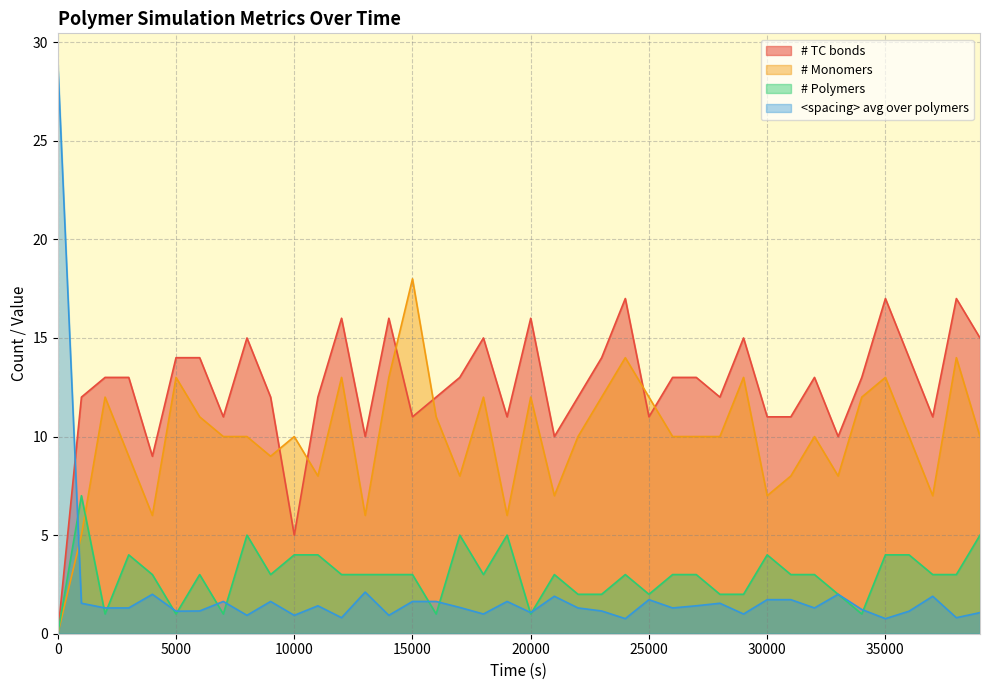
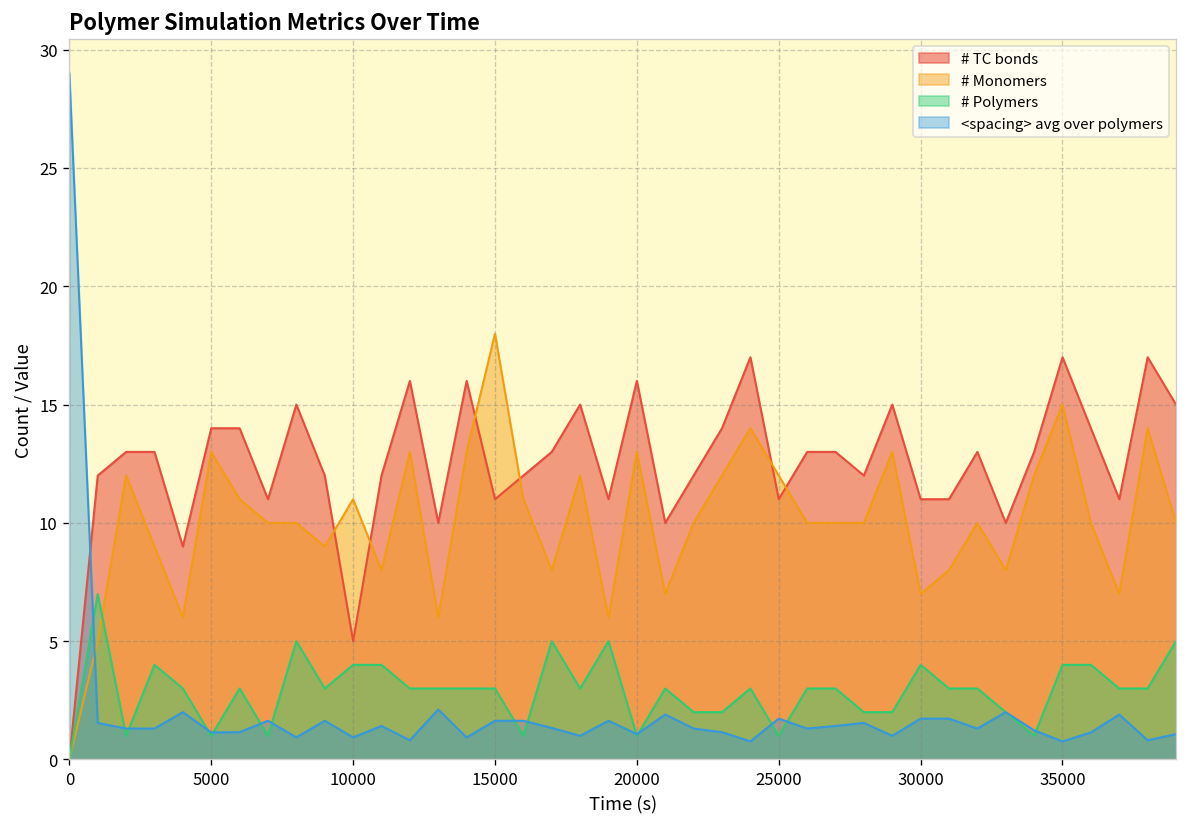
  {
    "# TC bonds": {
      "5000": 14,
      "10000": 5,
      "15000": 11,
      "20000": 16,
      "25000": 11,
      "30000": 11,
      "35000": 17
    },
    "# Monomers": {
      "5000": 13,
-     "10000": 10,
+     "10000": 11,
      "15000": 18,
-     "20000": 12,
+     "20000": 13,
      "25000": 12,
      "30000": 7,
-     "35000": 13
+     "35000": 15
    },
    "# Polymers": {
      "5000": 1,
      "10000": 4,
      "15000": 3,
-     "25000": 2,
+     "25000": 1,
      "30000": 4,
      "35000": 4
    },
    "<spacing> avg over polymers": {
      "0": 29,
      "5000": 1.1,
      "10000": 1,
      "15000": 1.6,
      "25000": 1.7,
      "30000": 1.7,
      "35000": 0.8
    }
  }
